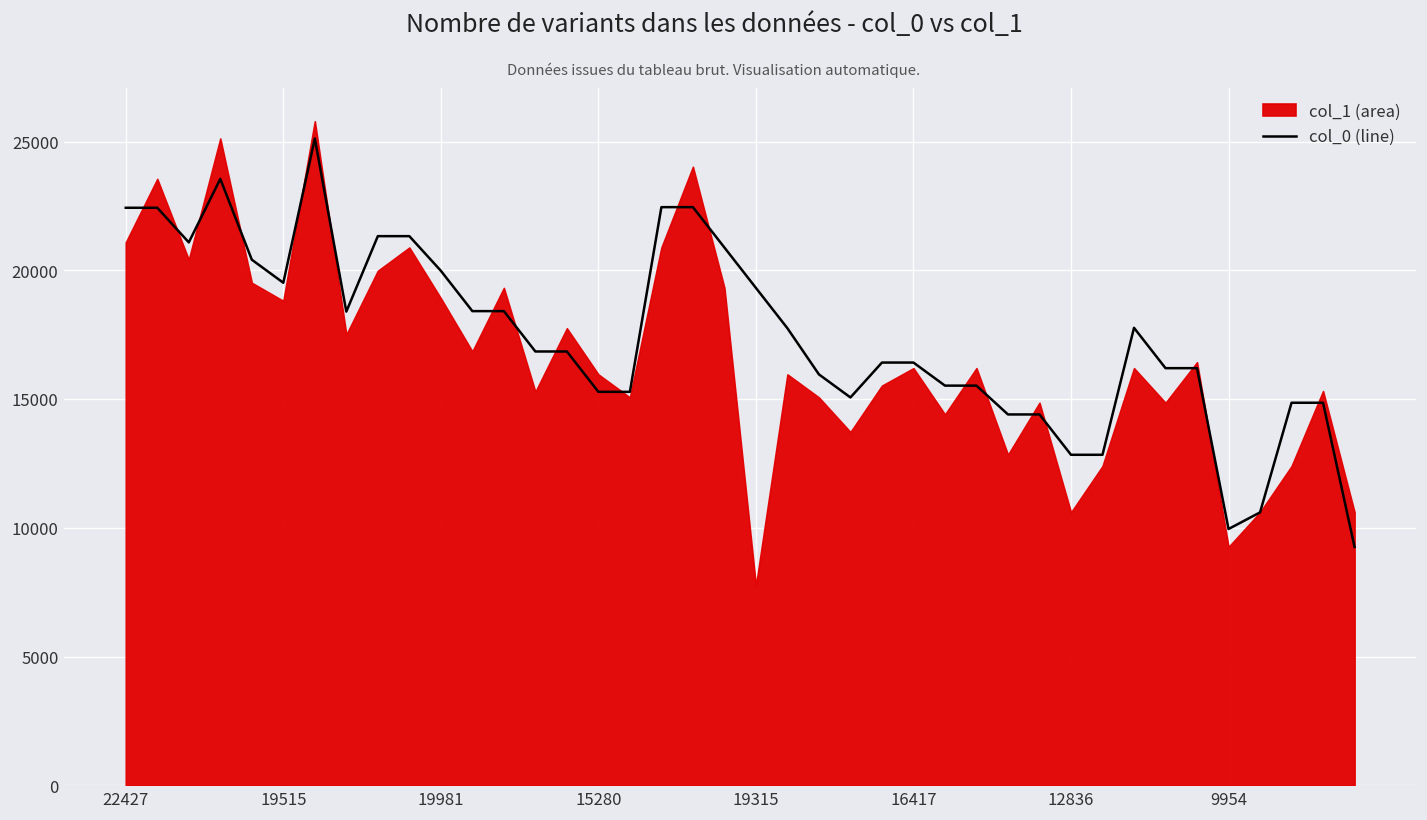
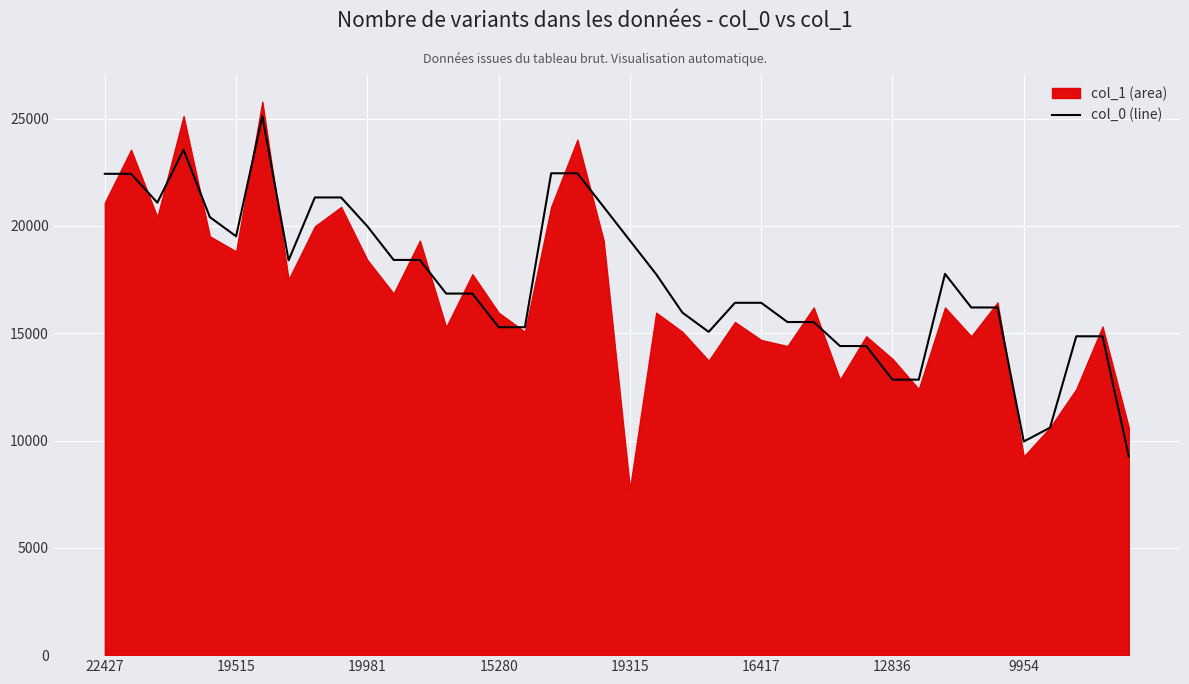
  {
    "col_0 (line)": {
      "22427": 22400,
      "19515": 19500,
      "19981": 20000,
      "15280": 15300,
      "19315": 19300,
      "16417": 16400,
      "12836": 12800,
      "9954": 10000
    },
    "col_1 (area)": {
      "22427": 21100,
      "19515": 18800,
-     "19981": 18900,
+     "19981": 18400,
      "15280": 16000,
      "19315": 7700,
-     "16417": 16200,
-     "12836": 10600,
+     "16417": 14700,
+     "12836": 13800,
      "9954": 9300
    }
  }
